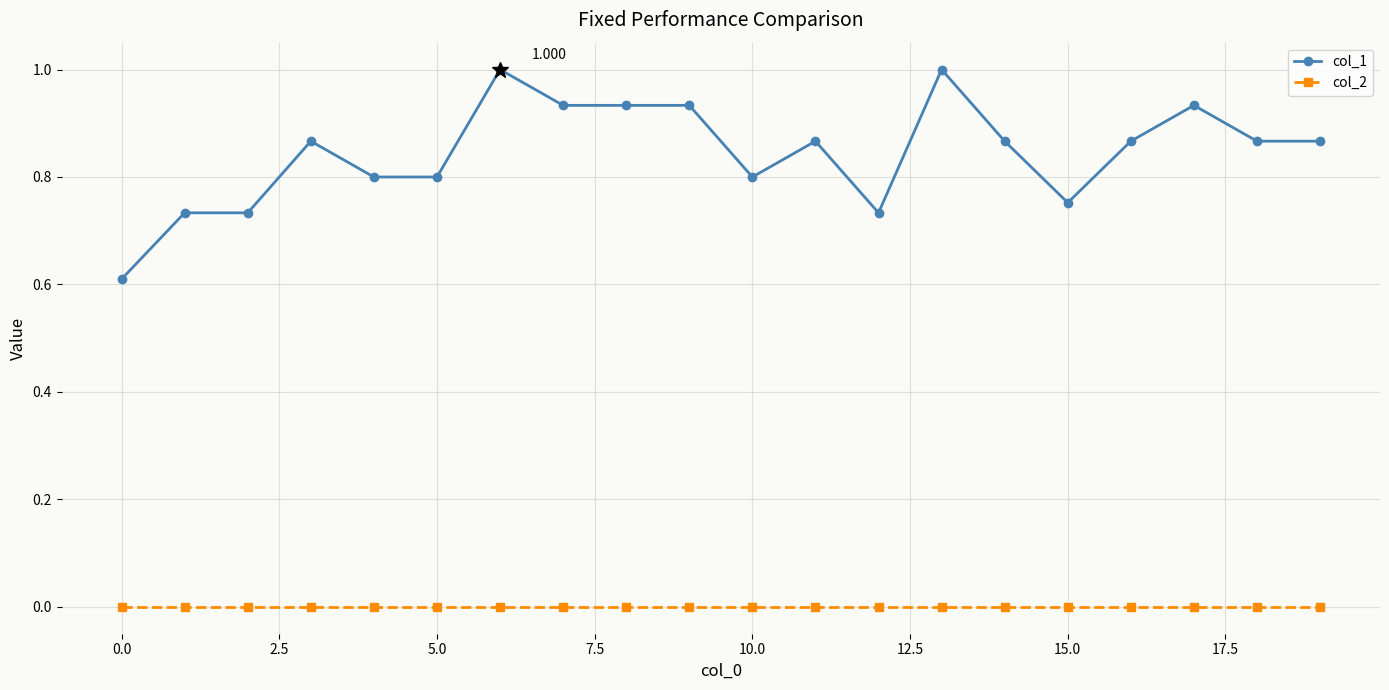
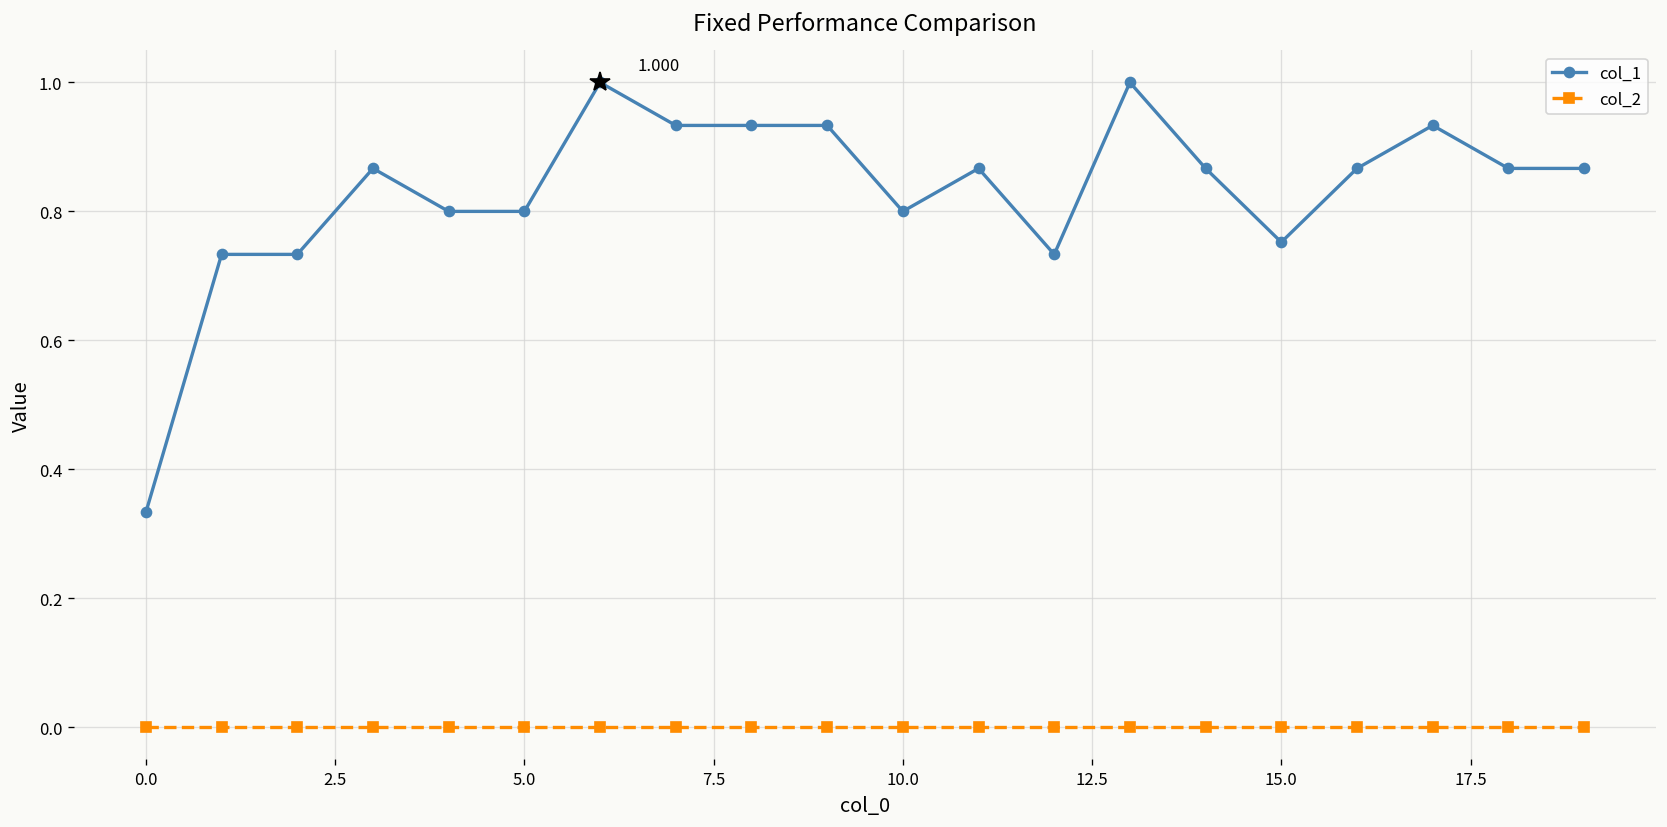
  {
    "col_1": {
-     "0.0": 0.61,
+     "0.0": 0.33,
      "5.0": 0.80,
      "10.0": 0.80,
      "15.0": 0.75
    },
    "col_2": {
      "0.0": 0.00,
      "5.0": 0.00,
      "10.0": 0.00,
      "15.0": 0.00
    }
  }
